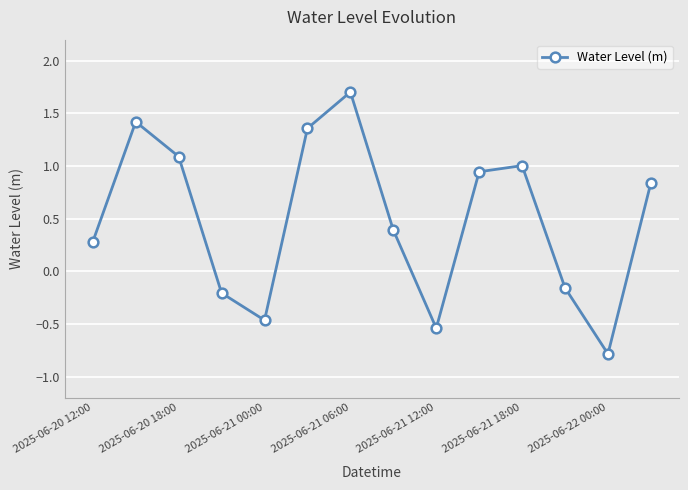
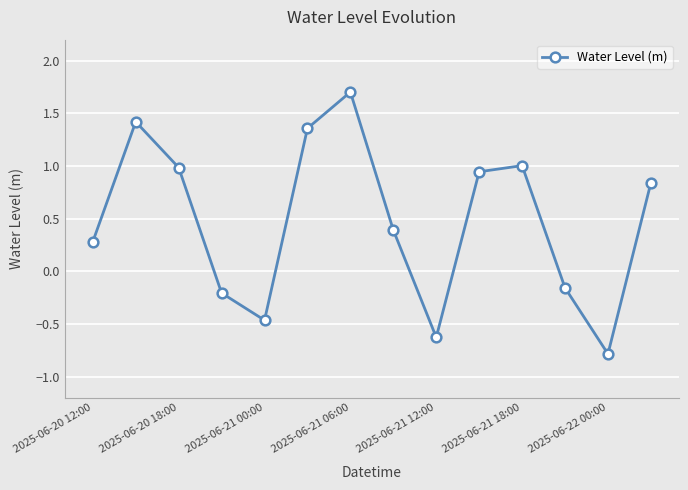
  {
    "2025-06-20 12:00": 0.28,
-   "2025-06-20 18:00": 1.09,
+   "2025-06-20 18:00": 0.99,
    "2025-06-21 00:00": -0.46,
    "2025-06-21 06:00": 1.70,
-   "2025-06-21 12:00": -0.54,
+   "2025-06-21 12:00": -0.63,
    "2025-06-21 18:00": 1.00,
    "2025-06-22 00:00": -0.78
  }
